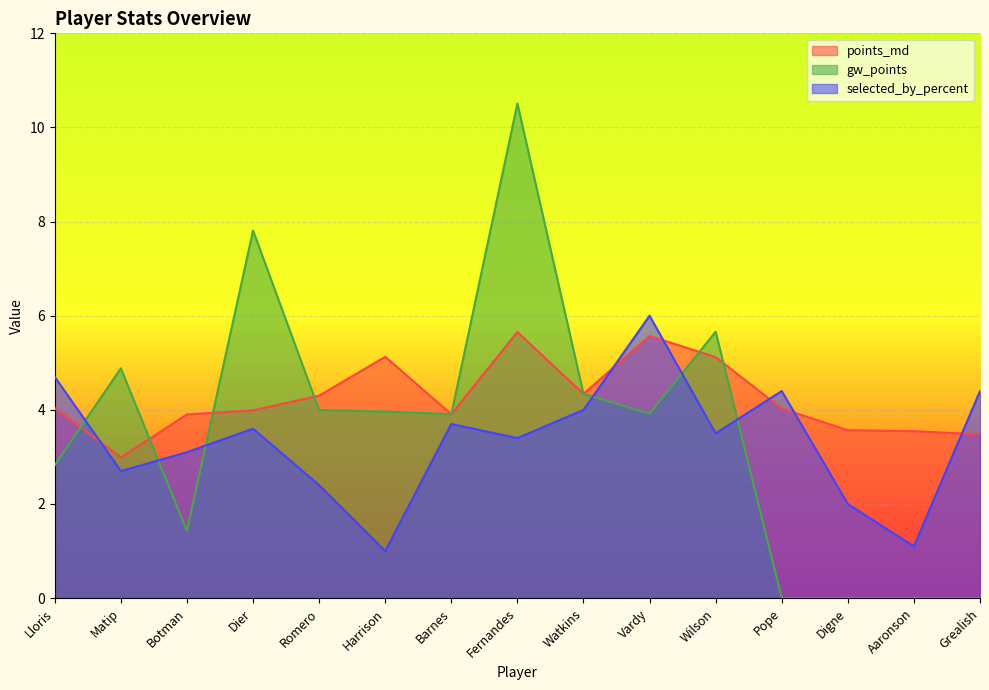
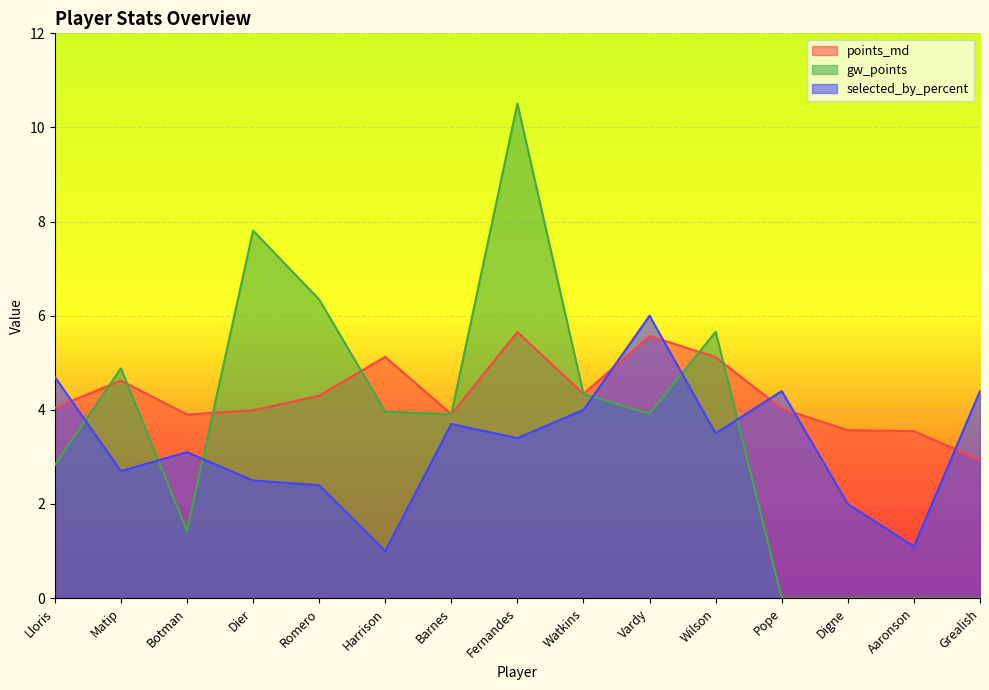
  {
    "points_md": {
      "Lloris": 4.0,
-     "Matip": 3.0,
+     "Matip": 4.6,
      "Botman": 3.9,
      "Dier": 4.0,
      "Romero": 4.3,
      "Harrison": 5.1,
      "Fernandes": 5.7,
      "Vardy": 5.6,
      "Wilson": 5.1,
      "Pope": 4.0,
      "Digne": 3.6,
      "Aaronson": 3.5,
-     "Grealish": 3.5
+     "Grealish": 2.9
    },
    "gw_points": {
      "Lloris": 2.8,
      "Matip": 4.9,
      "Botman": 1.4,
      "Dier": 7.8,
-     "Romero": 4.0,
+     "Romero": 6.3,
      "Harrison": 4.0,
      "Fernandes": 10.5,
      "Vardy": 3.9,
      "Wilson": 5.7,
      "Pope": 0.0,
      "Digne": 0.0,
      "Aaronson": 0.0,
      "Grealish": 0.0
    },
    "selected_by_percent": {
      "Lloris": 4.7,
      "Matip": 2.7,
      "Botman": 3.1,
-     "Dier": 3.6,
+     "Dier": 2.5,
      "Romero": 2.4,
      "Harrison": 1.0,
      "Barnes": 3.7,
      "Fernandes": 3.4,
      "Watkins": 4.0,
      "Vardy": 6.0,
      "Wilson": 3.5,
      "Pope": 4.4,
      "Digne": 2.0,
      "Aaronson": 1.1,
      "Grealish": 4.4
    }
  }
